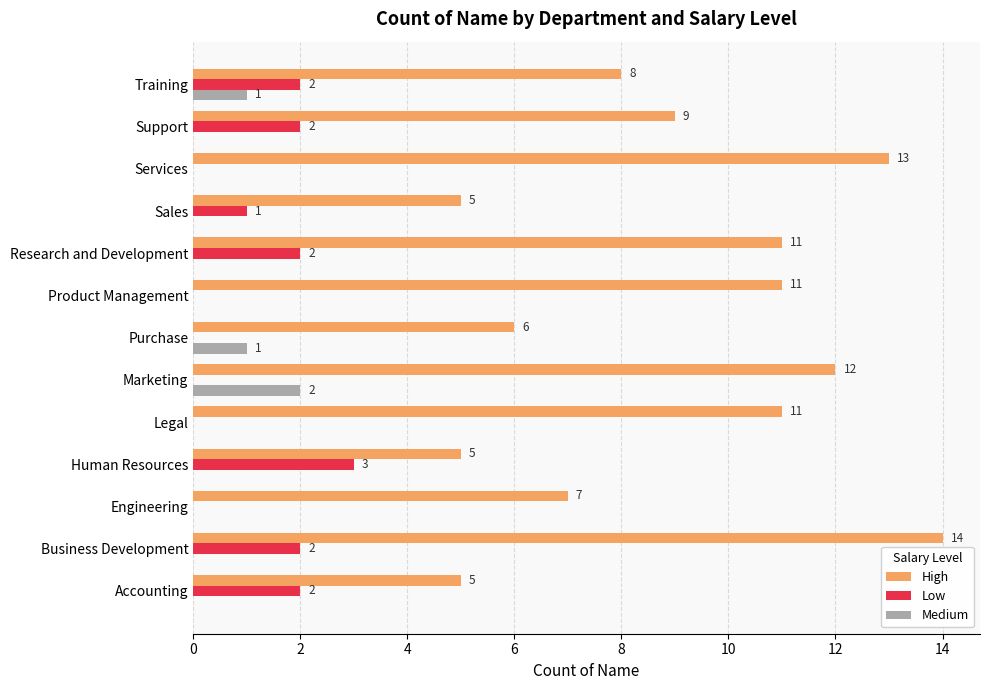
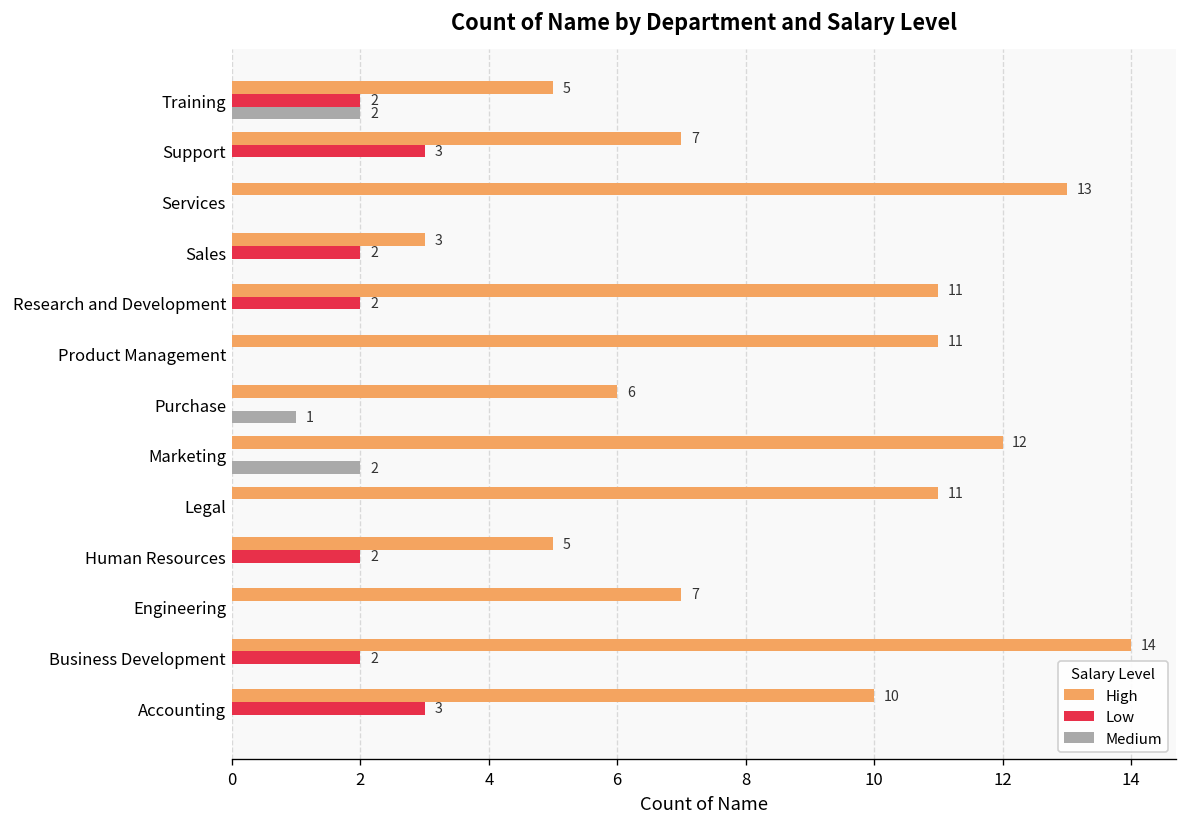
  {
    "High": {
-     "Training": 8,
-     "Support": 9,
+     "Training": 5,
+     "Support": 7,
      "Services": 13,
-     "Sales": 5,
+     "Sales": 3,
      "Research and Development": 11,
      "Product Management": 11,
      "Purchase": 6,
      "Marketing": 12,
      "Legal": 11,
      "Human Resources": 5,
      "Engineering": 7,
      "Business Development": 14,
-     "Accounting": 5
+     "Accounting": 10
    },
    "Low": {
      "Training": 2,
-     "Support": 2,
-     "Sales": 1,
+     "Support": 3,
+     "Sales": 2,
      "Research and Development": 2,
-     "Human Resources": 3,
+     "Human Resources": 2,
      "Business Development": 2,
-     "Accounting": 2
+     "Accounting": 3
    },
    "Medium": {
-     "Training": 1,
+     "Training": 2,
      "Purchase": 1,
      "Marketing": 2
    }
  }
